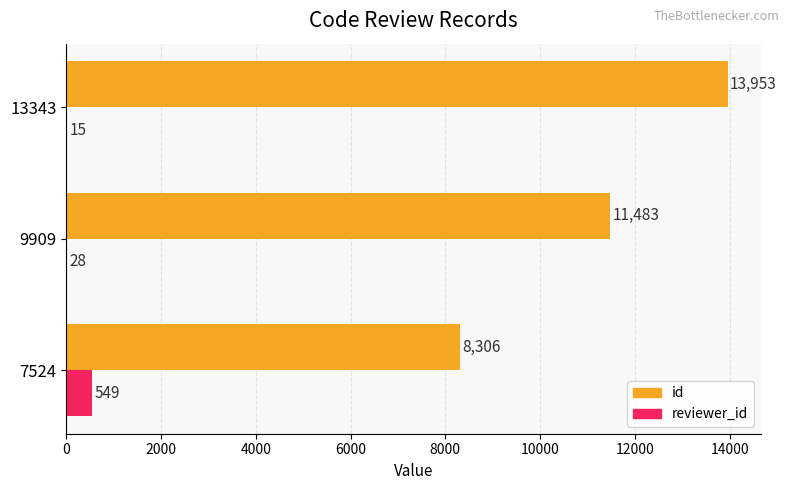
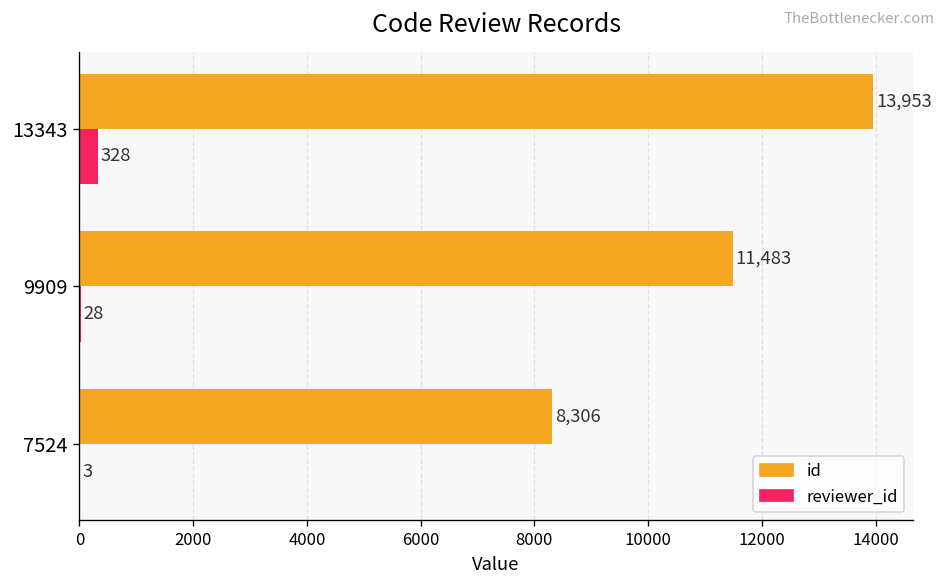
  {
    "id": {
      "13343": "13,953",
      "9909": "11,483",
      "7524": "8,306"
    },
    "reviewer_id": {
-     "13343": "15",
+     "13343": "328",
      "9909": "28",
-     "7524": "549"
+     "7524": "3"
    }
  }
